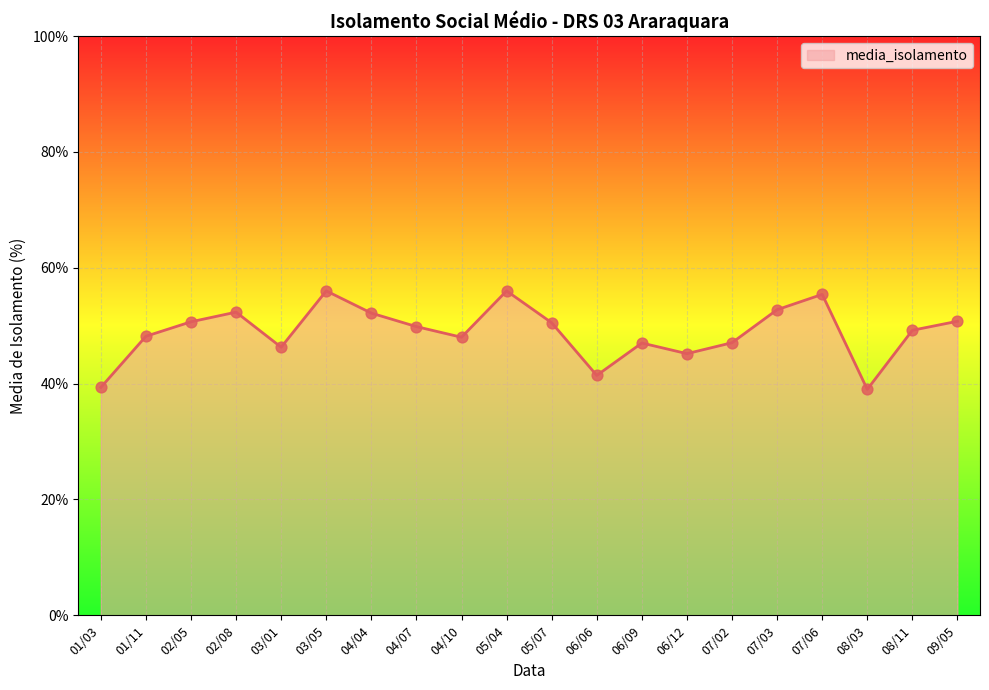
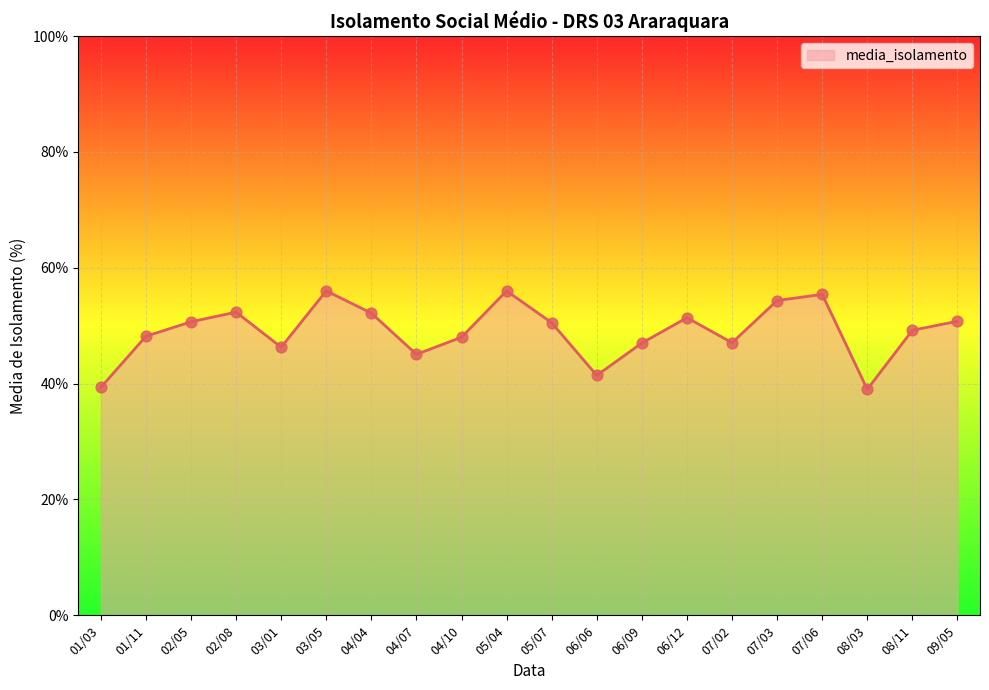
  {
    "01/03": "39%",
    "01/11": "48%",
    "02/05": "51%",
    "02/08": "52%",
    "03/01": "46%",
    "03/05": "56%",
    "04/04": "52%",
-   "04/07": "50%",
+   "04/07": "45%",
    "04/10": "48%",
    "05/04": "56%",
    "05/07": "51%",
    "06/06": "41%",
    "06/09": "47%",
-   "06/12": "45%",
+   "06/12": "51%",
    "07/02": "47%",
-   "07/03": "53%",
+   "07/03": "54%",
    "07/06": "55%",
    "08/03": "39%",
    "08/11": "49%",
    "09/05": "51%"
  }
